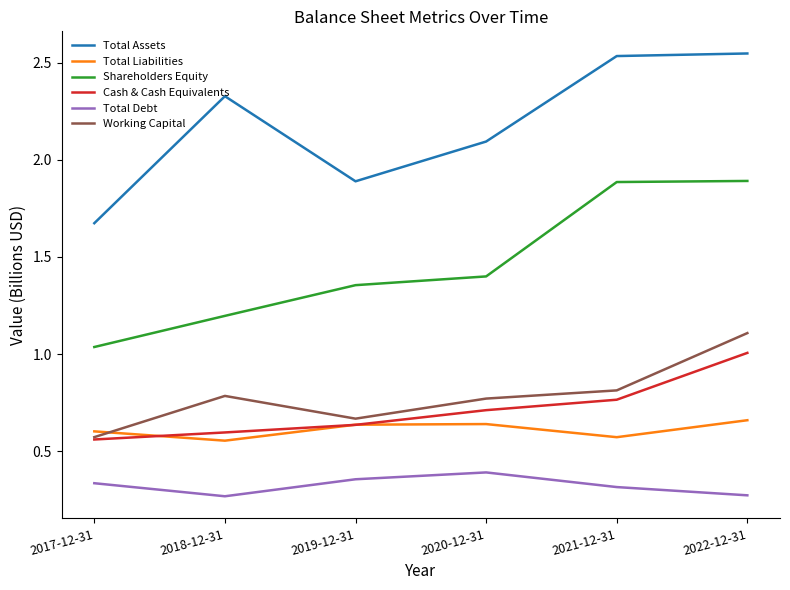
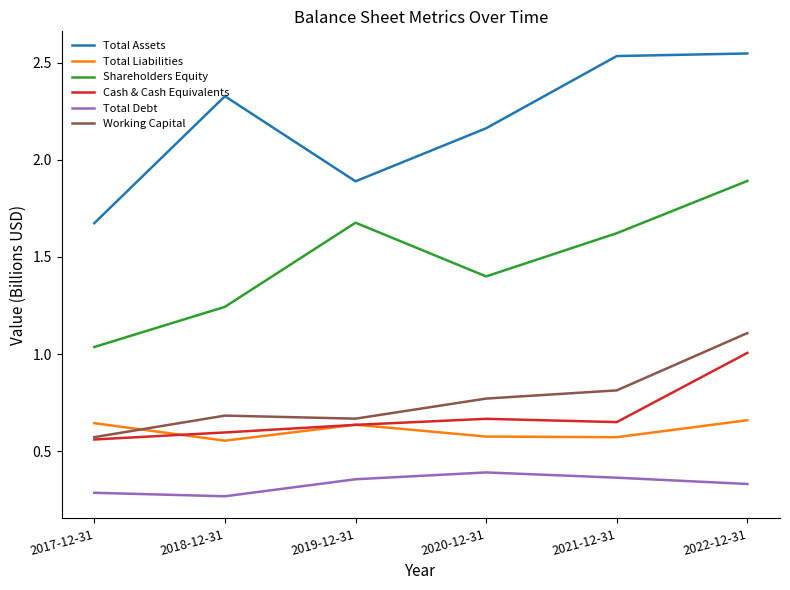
  {
    "Total Assets": {
      "2017-12-31": 1.67,
      "2018-12-31": 2.33,
      "2019-12-31": 1.89,
-     "2020-12-31": 2.09,
+     "2020-12-31": 2.16,
      "2021-12-31": 2.53,
      "2022-12-31": 2.55
    },
    "Total Liabilities": {
-     "2017-12-31": 0.60,
+     "2017-12-31": 0.64,
      "2018-12-31": 0.55,
-     "2020-12-31": 0.64,
+     "2020-12-31": 0.57,
      "2021-12-31": 0.57,
      "2022-12-31": 0.66
    },
    "Shareholders Equity": {
      "2017-12-31": 1.04,
-     "2018-12-31": 1.20,
-     "2019-12-31": 1.35,
+     "2018-12-31": 1.24,
+     "2019-12-31": 1.68,
      "2020-12-31": 1.40,
-     "2021-12-31": 1.89,
+     "2021-12-31": 1.62,
      "2022-12-31": 1.89
    },
    "Cash & Cash Equivalents": {
      "2018-12-31": 0.60,
-     "2020-12-31": 0.71,
-     "2021-12-31": 0.76,
+     "2020-12-31": 0.67,
+     "2021-12-31": 0.65,
      "2022-12-31": 1.01
    },
    "Total Debt": {
-     "2017-12-31": 0.33,
+     "2017-12-31": 0.29,
      "2018-12-31": 0.27,
      "2019-12-31": 0.36,
      "2020-12-31": 0.39,
-     "2021-12-31": 0.31,
-     "2022-12-31": 0.27
+     "2021-12-31": 0.36,
+     "2022-12-31": 0.33
    },
    "Working Capital": {
-     "2018-12-31": 0.78,
+     "2018-12-31": 0.68,
      "2019-12-31": 0.67,
      "2020-12-31": 0.77,
      "2021-12-31": 0.81,
      "2022-12-31": 1.11
    }
  }
